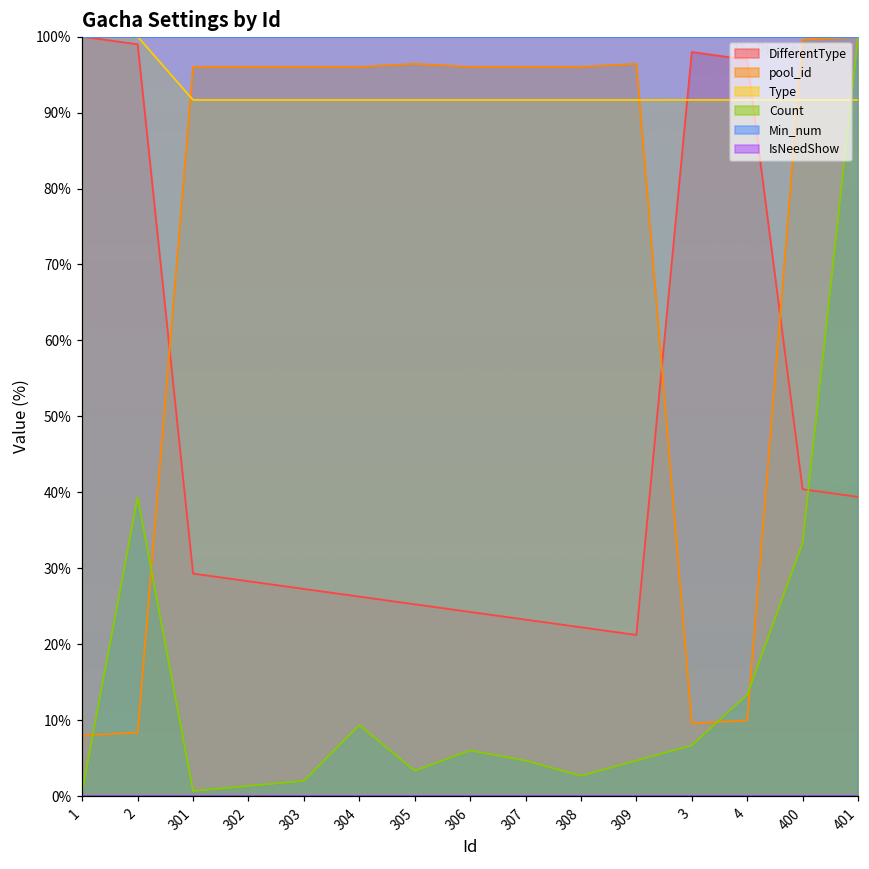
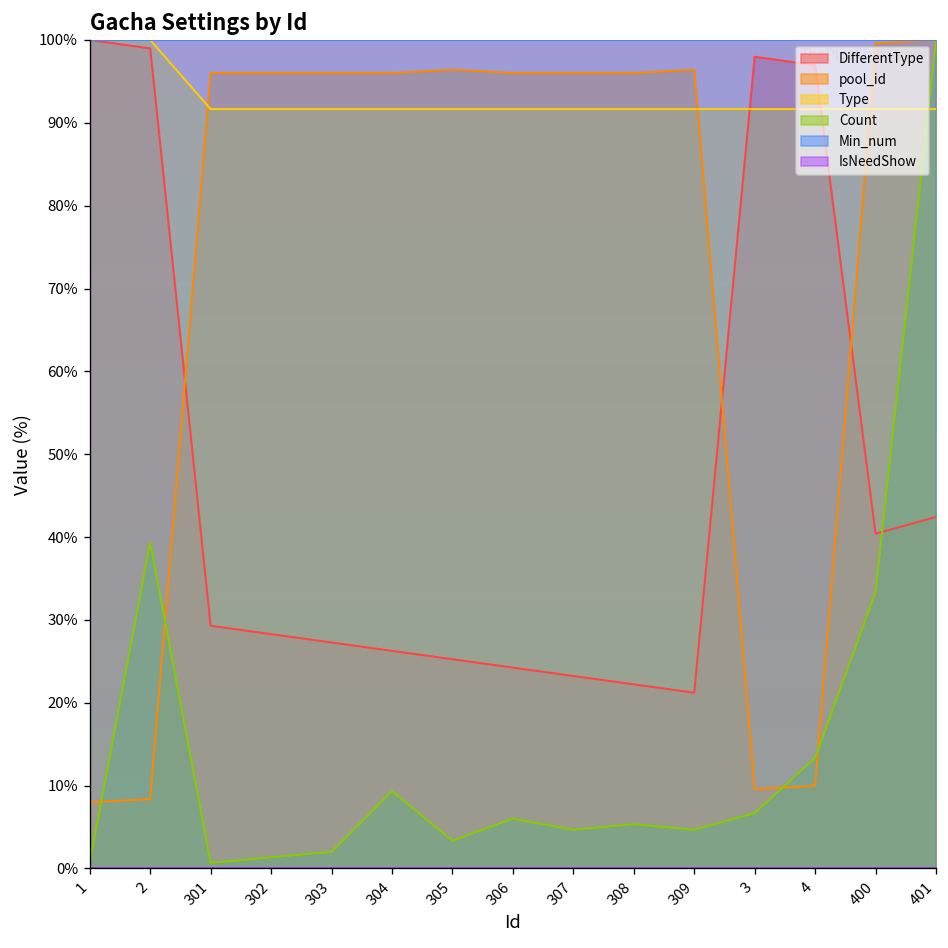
  {
    "DifferentType": {
      "2": "99%",
      "301": "29%",
      "302": "28%",
      "303": "27%",
      "304": "26%",
      "305": "25%",
      "306": "24%",
      "307": "23%",
      "308": "22%",
      "309": "21%",
      "3": "98%",
      "400": "40%",
-     "401": "39%"
+     "401": "42%"
    },
    "Count": {
      "1": "1%",
      "2": "39%",
      "301": "1%",
      "302": "1%",
      "303": "2%",
      "304": "9%",
      "305": "3%",
      "306": "6%",
      "307": "5%",
-     "308": "3%",
+     "308": "5%",
      "309": "5%",
      "3": "7%",
      "4": "13%",
      "400": "33%"
    },
    "Min_num": {
      "301": "100%",
      "302": "100%",
      "303": "100%",
      "304": "100%",
      "305": "100%",
      "306": "100%",
      "307": "100%",
      "308": "100%",
      "309": "100%",
      "3": "100%",
      "4": "100%",
      "400": "100%"
    },
    "IsNeedShow": {
      "1": "0%",
      "2": "0%",
      "301": "0%",
      "302": "0%",
      "303": "0%",
      "304": "0%",
      "305": "0%",
      "306": "0%",
      "307": "0%",
      "308": "0%",
      "309": "0%",
      "3": "0%",
      "4": "0%",
      "400": "0%",
      "401": "0%"
    }
  }
